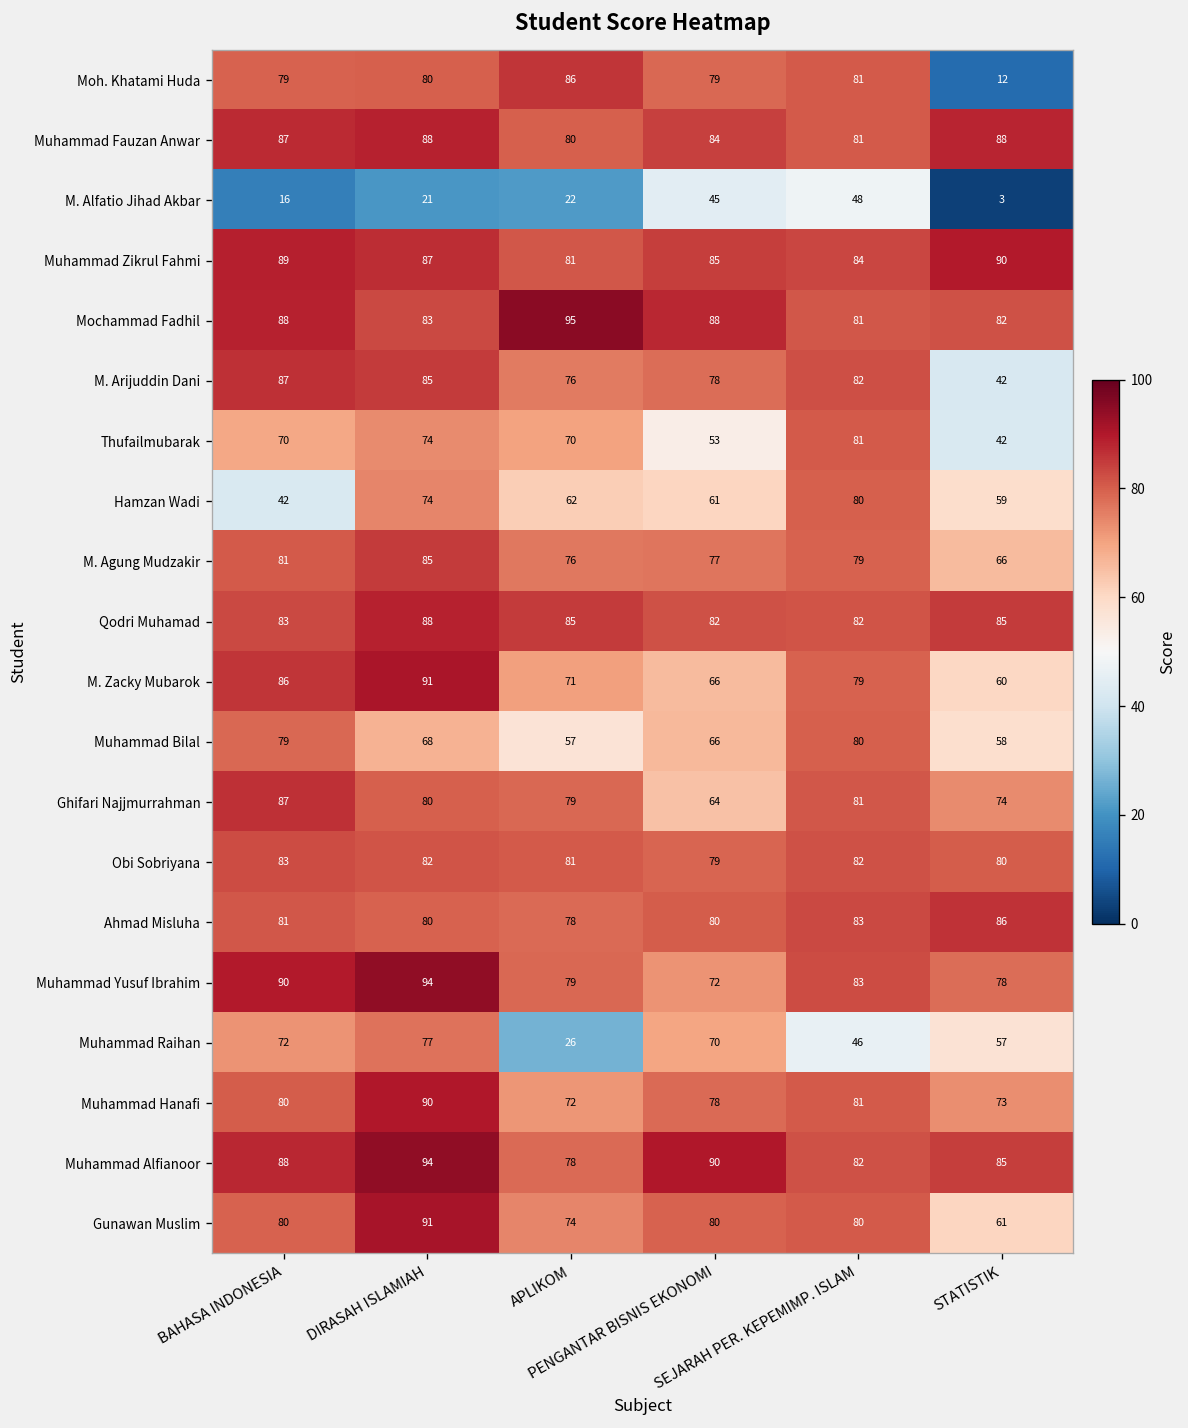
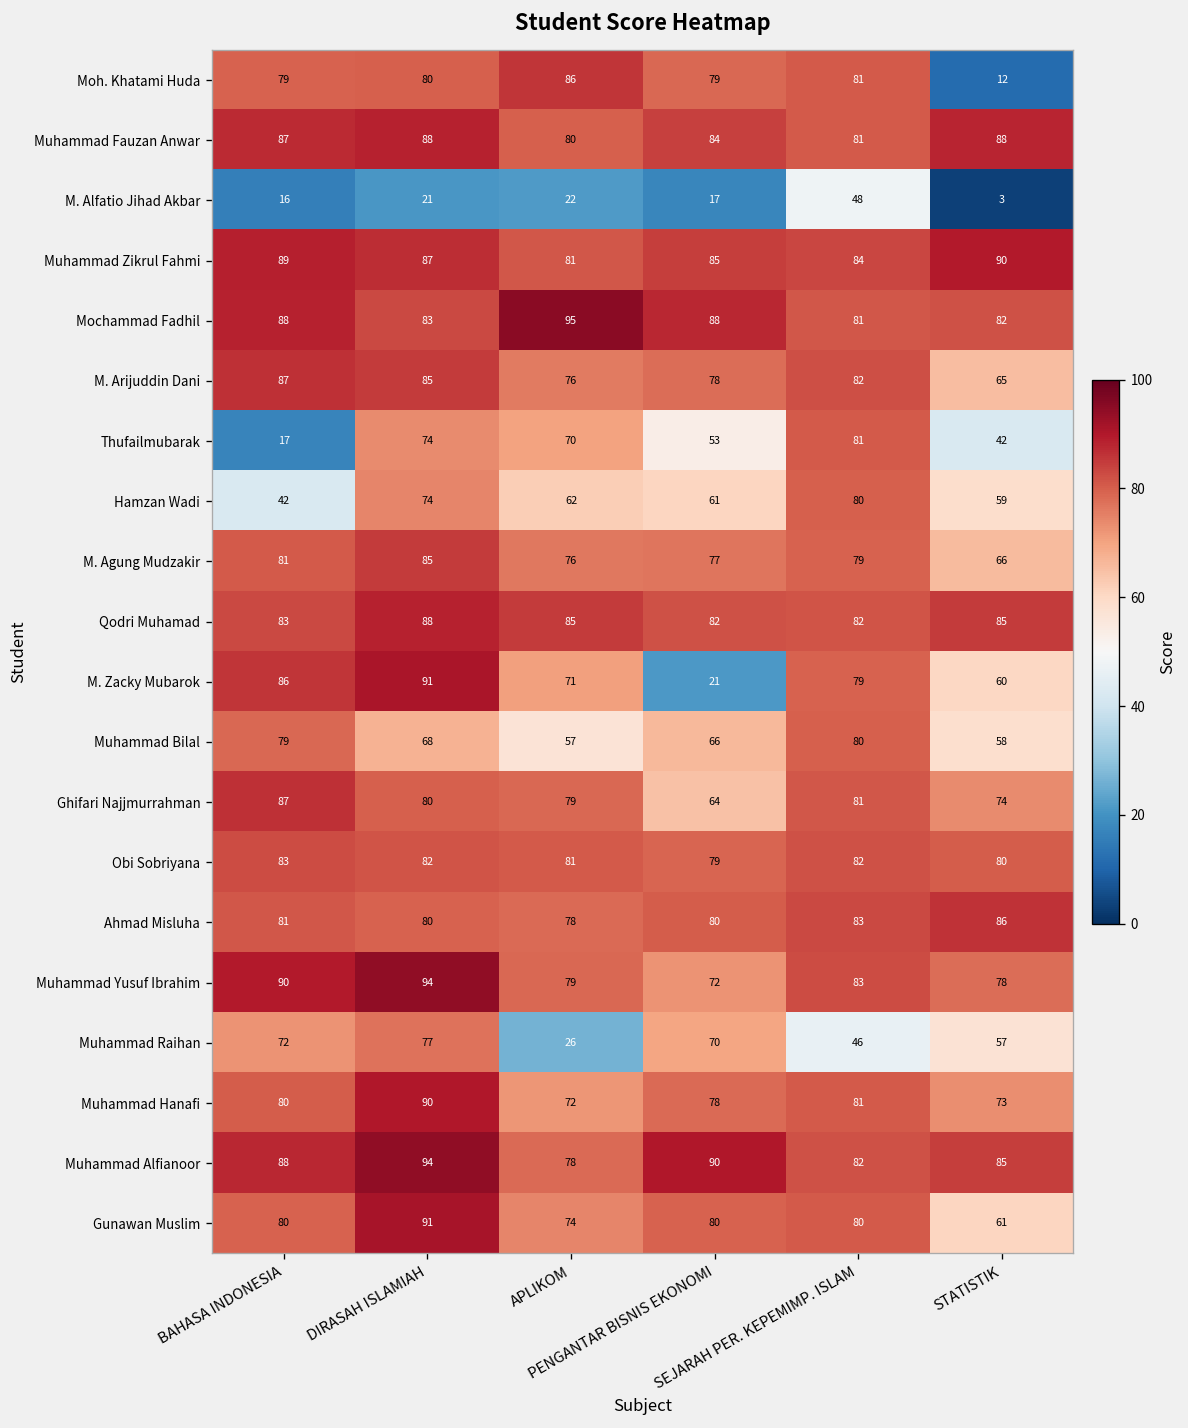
  {
    "Moh. Khatami Huda": {
      "BAHASA INDONESIA": 79,
      "DIRASAH ISLAMIAH": 80,
      "APLIKOM": 86,
      "PENGANTAR BISNIS EKONOMI": 79,
      "SEJARAH PER. KEPEMIMP. ISLAM": 81,
      "STATISTIK": 12
    },
    "Muhammad Fauzan Anwar": {
      "BAHASA INDONESIA": 87,
      "DIRASAH ISLAMIAH": 88,
      "APLIKOM": 80,
      "PENGANTAR BISNIS EKONOMI": 84,
      "SEJARAH PER. KEPEMIMP. ISLAM": 81,
      "STATISTIK": 88
    },
    "M. Alfatio Jihad Akbar": {
      "BAHASA INDONESIA": 16,
      "DIRASAH ISLAMIAH": 21,
      "APLIKOM": 22,
-     "PENGANTAR BISNIS EKONOMI": 45,
+     "PENGANTAR BISNIS EKONOMI": 17,
      "SEJARAH PER. KEPEMIMP. ISLAM": 48,
      "STATISTIK": 3
    },
    "Muhammad Zikrul Fahmi": {
      "BAHASA INDONESIA": 89,
      "DIRASAH ISLAMIAH": 87,
      "APLIKOM": 81,
      "PENGANTAR BISNIS EKONOMI": 85,
      "SEJARAH PER. KEPEMIMP. ISLAM": 84,
      "STATISTIK": 90
    },
    "Mochammad Fadhil": {
      "BAHASA INDONESIA": 88,
      "DIRASAH ISLAMIAH": 83,
      "APLIKOM": 95,
      "PENGANTAR BISNIS EKONOMI": 88,
      "SEJARAH PER. KEPEMIMP. ISLAM": 81,
      "STATISTIK": 82
    },
    "M. Arijuddin Dani": {
      "BAHASA INDONESIA": 87,
      "DIRASAH ISLAMIAH": 85,
      "APLIKOM": 76,
      "PENGANTAR BISNIS EKONOMI": 78,
      "SEJARAH PER. KEPEMIMP. ISLAM": 82,
-     "STATISTIK": 42
+     "STATISTIK": 65
    },
    "Thufailmubarak": {
-     "BAHASA INDONESIA": 70,
+     "BAHASA INDONESIA": 17,
      "DIRASAH ISLAMIAH": 74,
      "APLIKOM": 70,
      "PENGANTAR BISNIS EKONOMI": 53,
      "SEJARAH PER. KEPEMIMP. ISLAM": 81,
      "STATISTIK": 42
    },
    "Hamzan Wadi": {
      "BAHASA INDONESIA": 42,
      "DIRASAH ISLAMIAH": 74,
      "APLIKOM": 62,
      "PENGANTAR BISNIS EKONOMI": 61,
      "SEJARAH PER. KEPEMIMP. ISLAM": 80,
      "STATISTIK": 59
    },
    "M. Agung Mudzakir": {
      "BAHASA INDONESIA": 81,
      "DIRASAH ISLAMIAH": 85,
      "APLIKOM": 76,
      "PENGANTAR BISNIS EKONOMI": 77,
      "SEJARAH PER. KEPEMIMP. ISLAM": 79,
      "STATISTIK": 66
    },
    "Qodri Muhamad": {
      "BAHASA INDONESIA": 83,
      "DIRASAH ISLAMIAH": 88,
      "APLIKOM": 85,
      "PENGANTAR BISNIS EKONOMI": 82,
      "SEJARAH PER. KEPEMIMP. ISLAM": 82,
      "STATISTIK": 85
    },
    "M. Zacky Mubarok": {
      "BAHASA INDONESIA": 86,
      "DIRASAH ISLAMIAH": 91,
      "APLIKOM": 71,
-     "PENGANTAR BISNIS EKONOMI": 66,
+     "PENGANTAR BISNIS EKONOMI": 21,
      "SEJARAH PER. KEPEMIMP. ISLAM": 79,
      "STATISTIK": 60
    },
    "Muhammad Bilal": {
      "BAHASA INDONESIA": 79,
      "DIRASAH ISLAMIAH": 68,
      "APLIKOM": 57,
      "PENGANTAR BISNIS EKONOMI": 66,
      "SEJARAH PER. KEPEMIMP. ISLAM": 80,
      "STATISTIK": 58
    },
    "Ghifari Najjmurrahman": {
      "BAHASA INDONESIA": 87,
      "DIRASAH ISLAMIAH": 80,
      "APLIKOM": 79,
      "PENGANTAR BISNIS EKONOMI": 64,
      "SEJARAH PER. KEPEMIMP. ISLAM": 81,
      "STATISTIK": 74
    },
    "Obi Sobriyana": {
      "BAHASA INDONESIA": 83,
      "DIRASAH ISLAMIAH": 82,
      "APLIKOM": 81,
      "PENGANTAR BISNIS EKONOMI": 79,
      "SEJARAH PER. KEPEMIMP. ISLAM": 82,
      "STATISTIK": 80
    },
    "Ahmad Misluha": {
      "BAHASA INDONESIA": 81,
      "DIRASAH ISLAMIAH": 80,
      "APLIKOM": 78,
      "PENGANTAR BISNIS EKONOMI": 80,
      "SEJARAH PER. KEPEMIMP. ISLAM": 83,
      "STATISTIK": 86
    },
    "Muhammad Yusuf Ibrahim": {
      "BAHASA INDONESIA": 90,
      "DIRASAH ISLAMIAH": 94,
      "APLIKOM": 79,
      "PENGANTAR BISNIS EKONOMI": 72,
      "SEJARAH PER. KEPEMIMP. ISLAM": 83,
      "STATISTIK": 78
    },
    "Muhammad Raihan": {
      "BAHASA INDONESIA": 72,
      "DIRASAH ISLAMIAH": 77,
      "APLIKOM": 26,
      "PENGANTAR BISNIS EKONOMI": 70,
      "SEJARAH PER. KEPEMIMP. ISLAM": 46,
      "STATISTIK": 57
    },
    "Muhammad Hanafi": {
      "BAHASA INDONESIA": 80,
      "DIRASAH ISLAMIAH": 90,
      "APLIKOM": 72,
      "PENGANTAR BISNIS EKONOMI": 78,
      "SEJARAH PER. KEPEMIMP. ISLAM": 81,
      "STATISTIK": 73
    },
    "Muhammad Alfianoor": {
      "BAHASA INDONESIA": 88,
      "DIRASAH ISLAMIAH": 94,
      "APLIKOM": 78,
      "PENGANTAR BISNIS EKONOMI": 90,
      "SEJARAH PER. KEPEMIMP. ISLAM": 82,
      "STATISTIK": 85
    },
    "Gunawan Muslim": {
      "BAHASA INDONESIA": 80,
      "DIRASAH ISLAMIAH": 91,
      "APLIKOM": 74,
      "PENGANTAR BISNIS EKONOMI": 80,
      "SEJARAH PER. KEPEMIMP. ISLAM": 80,
      "STATISTIK": 61
    }
  }
